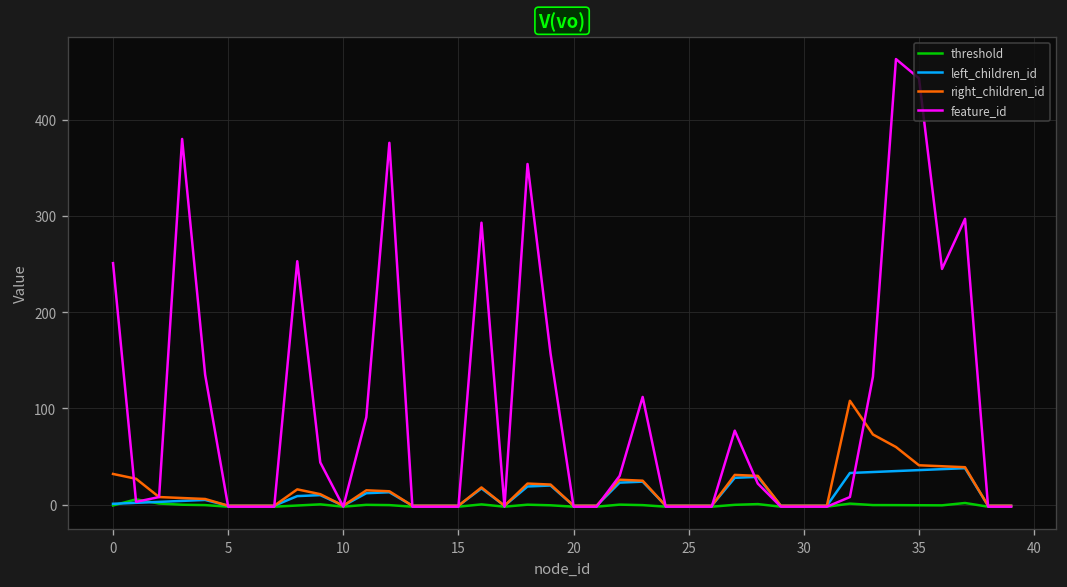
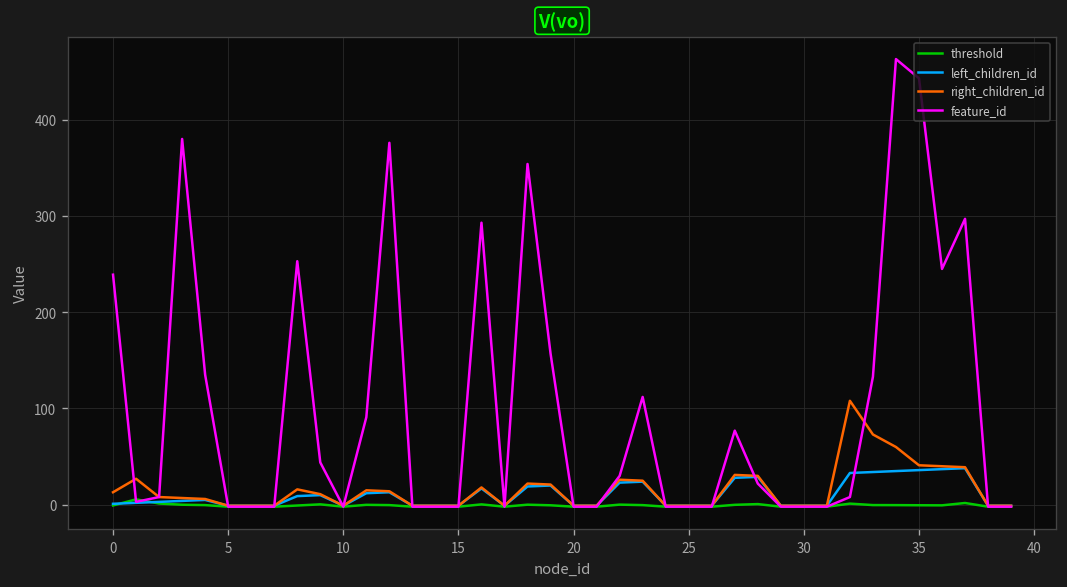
  {
    "threshold": {
      "35": 0
    },
    "left_children_id": {
      "35": 40
    },
    "right_children_id": {
-     "0": 30,
+     "0": 10,
      "35": 40
    },
    "feature_id": {
-     "0": 250
+     "0": 240
    }
  }
